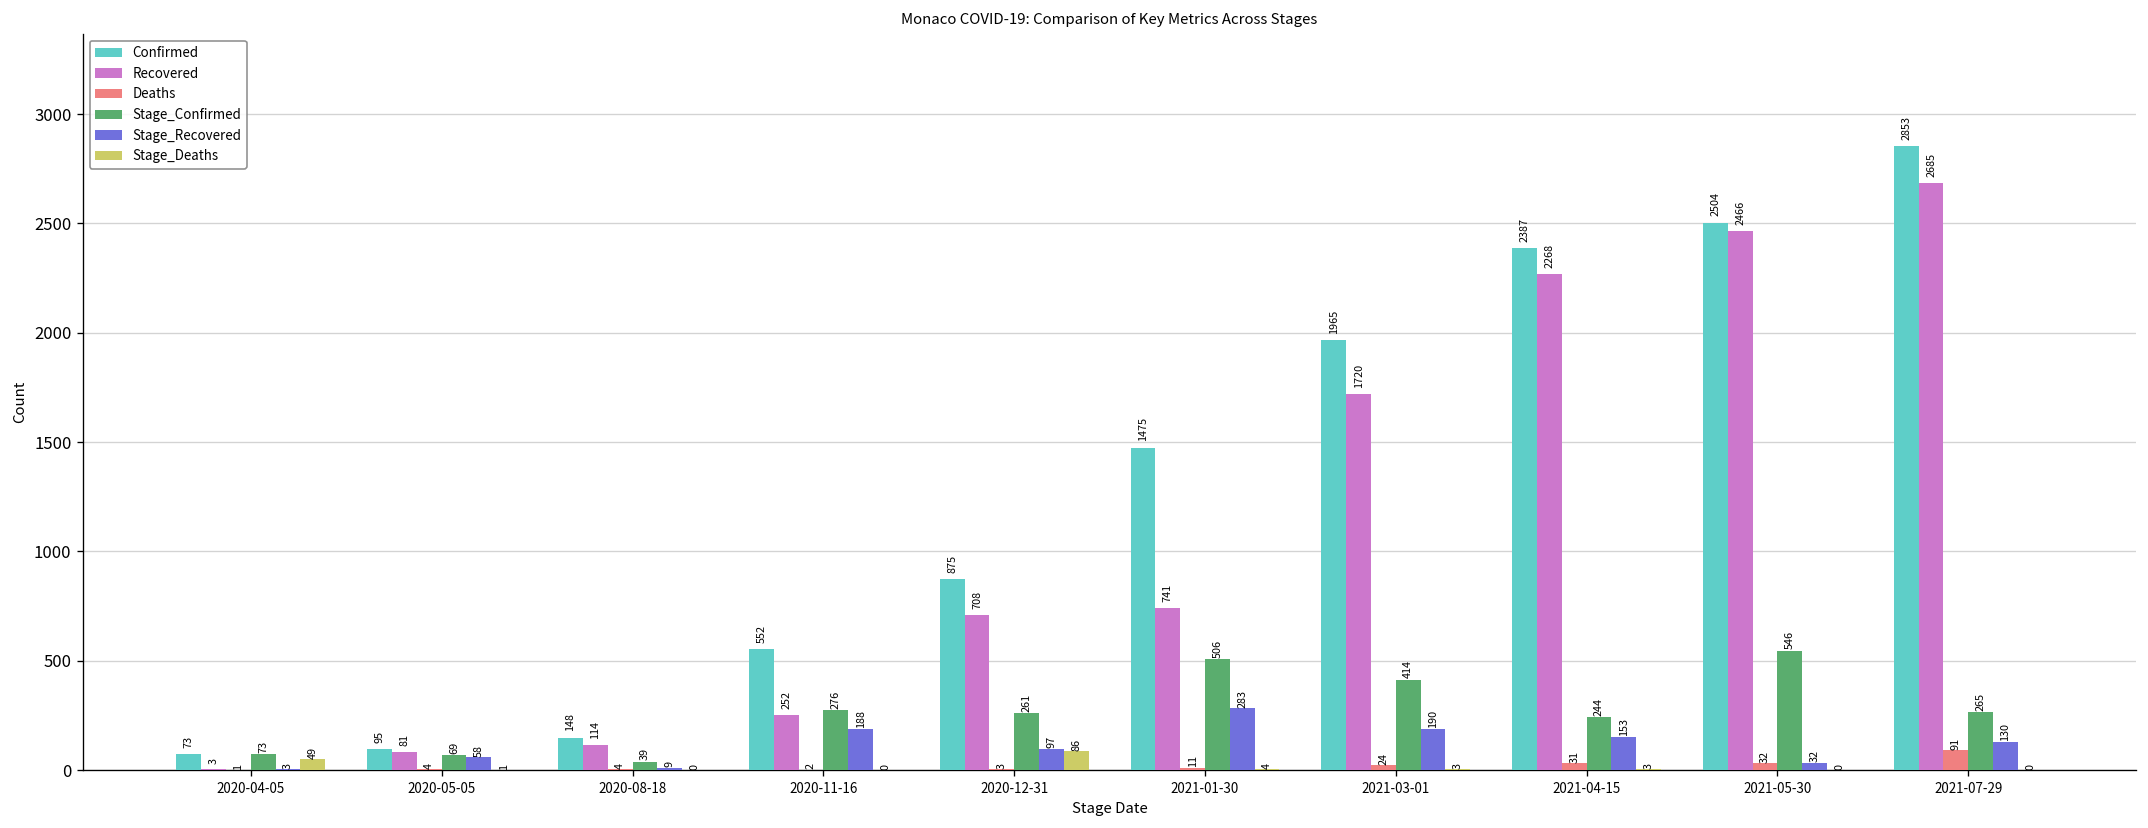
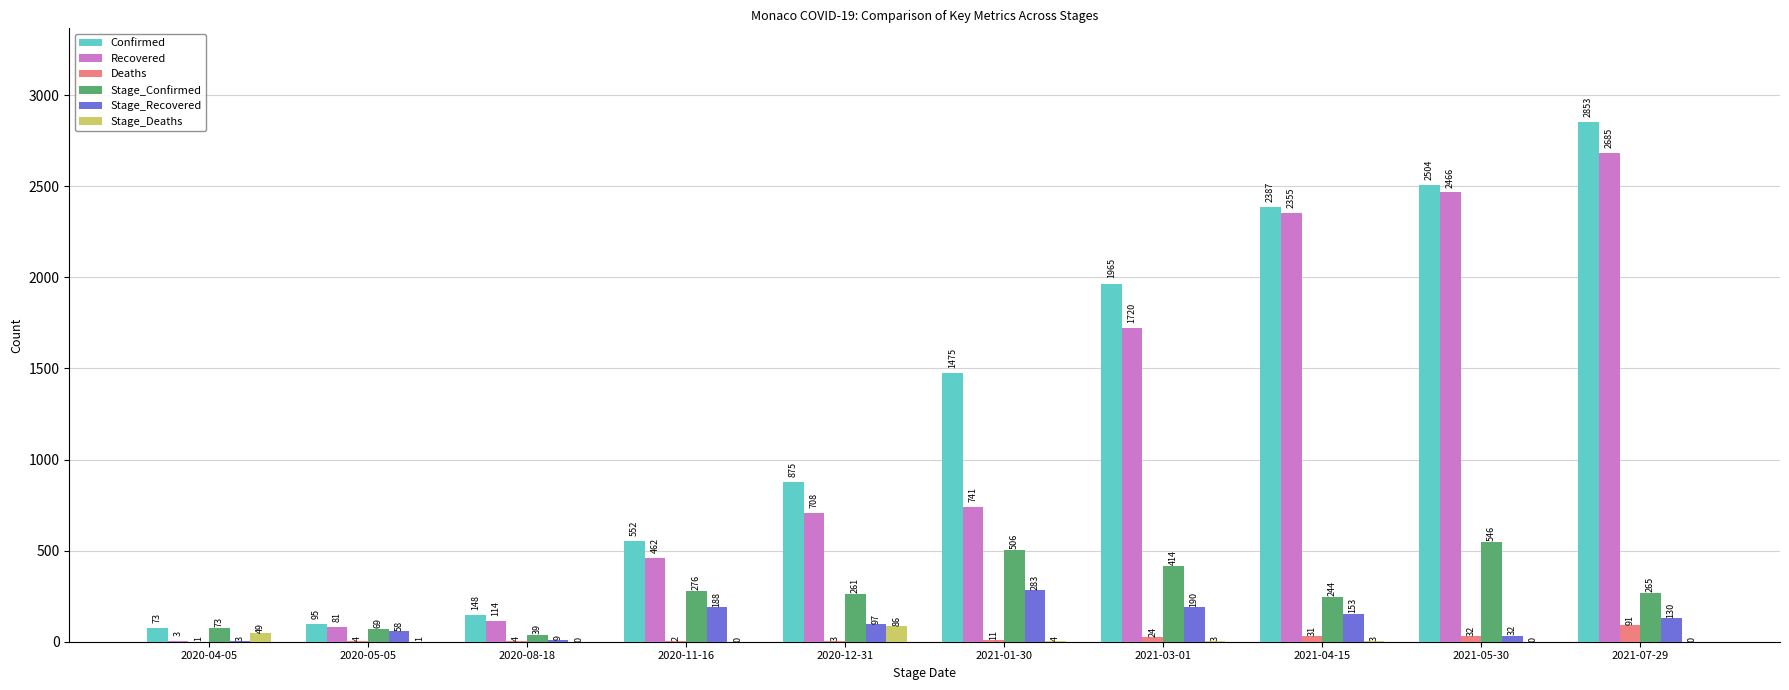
  {
    "Confirmed": {
      "2020-04-05": 73,
      "2020-05-05": 95,
      "2020-08-18": 148,
      "2020-11-16": 552,
      "2020-12-31": 875,
      "2021-01-30": 1475,
      "2021-03-01": 1965,
      "2021-04-15": 2387,
      "2021-05-30": 2504,
      "2021-07-29": 2853
    },
    "Recovered": {
      "2020-04-05": 3,
      "2020-05-05": 81,
      "2020-08-18": 114,
-     "2020-11-16": 252,
+     "2020-11-16": 462,
      "2020-12-31": 708,
      "2021-01-30": 741,
      "2021-03-01": 1720,
-     "2021-04-15": 2268,
+     "2021-04-15": 2355,
      "2021-05-30": 2466,
      "2021-07-29": 2685
    },
    "Deaths": {
      "2020-04-05": 1,
      "2020-05-05": 4,
      "2020-08-18": 4,
      "2020-11-16": 2,
      "2020-12-31": 3,
      "2021-01-30": 11,
      "2021-03-01": 24,
      "2021-04-15": 31,
      "2021-05-30": 32,
      "2021-07-29": 91
    },
    "Stage_Confirmed": {
      "2020-04-05": 73,
      "2020-05-05": 69,
      "2020-08-18": 39,
      "2020-11-16": 276,
      "2020-12-31": 261,
      "2021-01-30": 506,
      "2021-03-01": 414,
      "2021-04-15": 244,
      "2021-05-30": 546,
      "2021-07-29": 265
    },
    "Stage_Recovered": {
      "2020-04-05": 3,
      "2020-05-05": 58,
      "2020-08-18": 9,
      "2020-11-16": 188,
      "2020-12-31": 97,
      "2021-01-30": 283,
      "2021-03-01": 190,
      "2021-04-15": 153,
      "2021-05-30": 32,
      "2021-07-29": 130
    },
    "Stage_Deaths": {
      "2020-04-05": 49,
      "2020-05-05": 1,
      "2020-08-18": 0,
      "2020-11-16": 0,
      "2020-12-31": 86,
      "2021-01-30": 4,
      "2021-03-01": 3,
      "2021-04-15": 3,
      "2021-05-30": 0,
      "2021-07-29": 0
    }
  }
